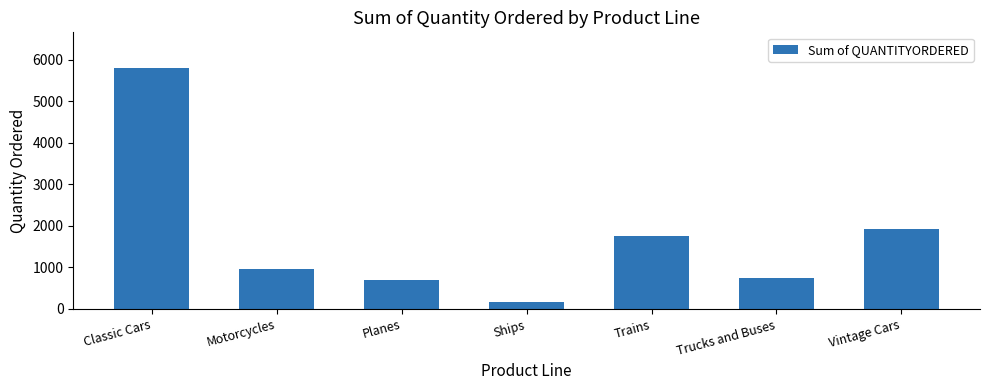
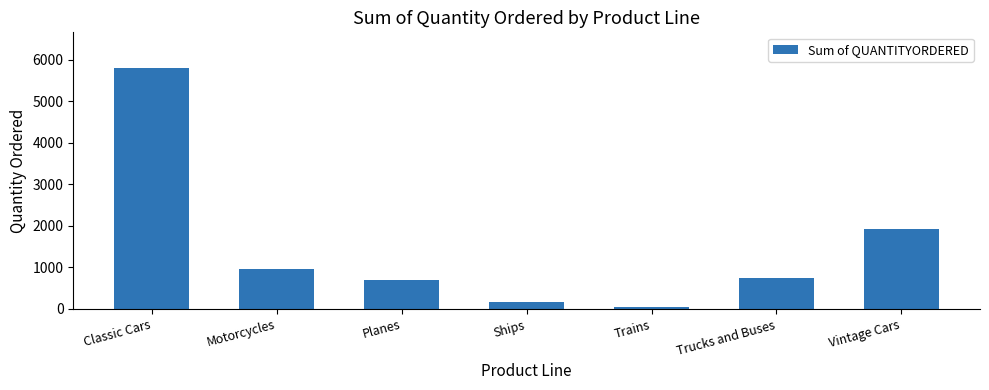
  {
    "Classic Cars": 5800,
    "Motorcycles": 1000,
    "Planes": 700,
    "Ships": 200,
-   "Trains": 1800,
+   "Trains": 100,
    "Trucks and Buses": 800,
    "Vintage Cars": 1900
  }
